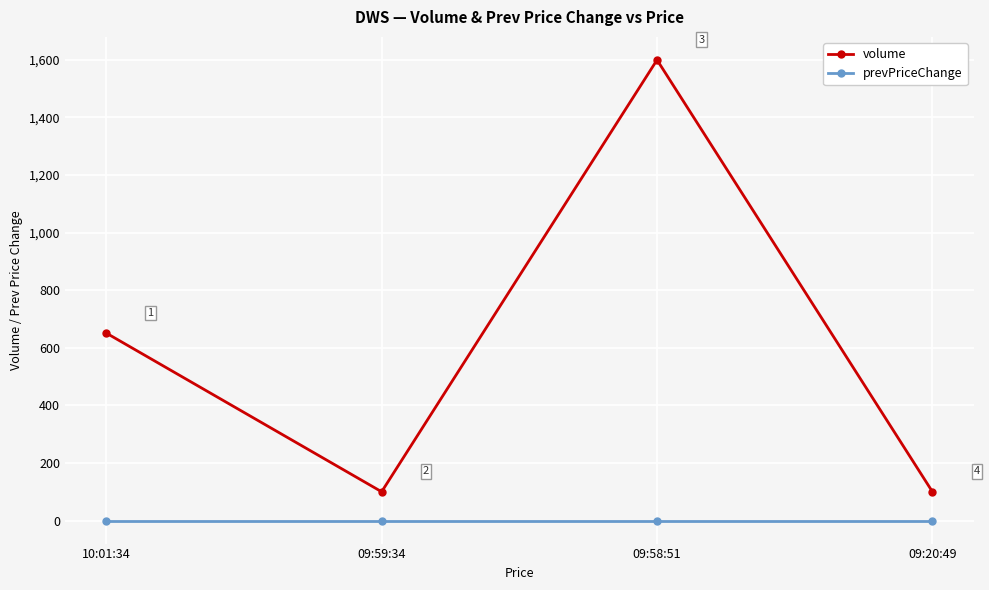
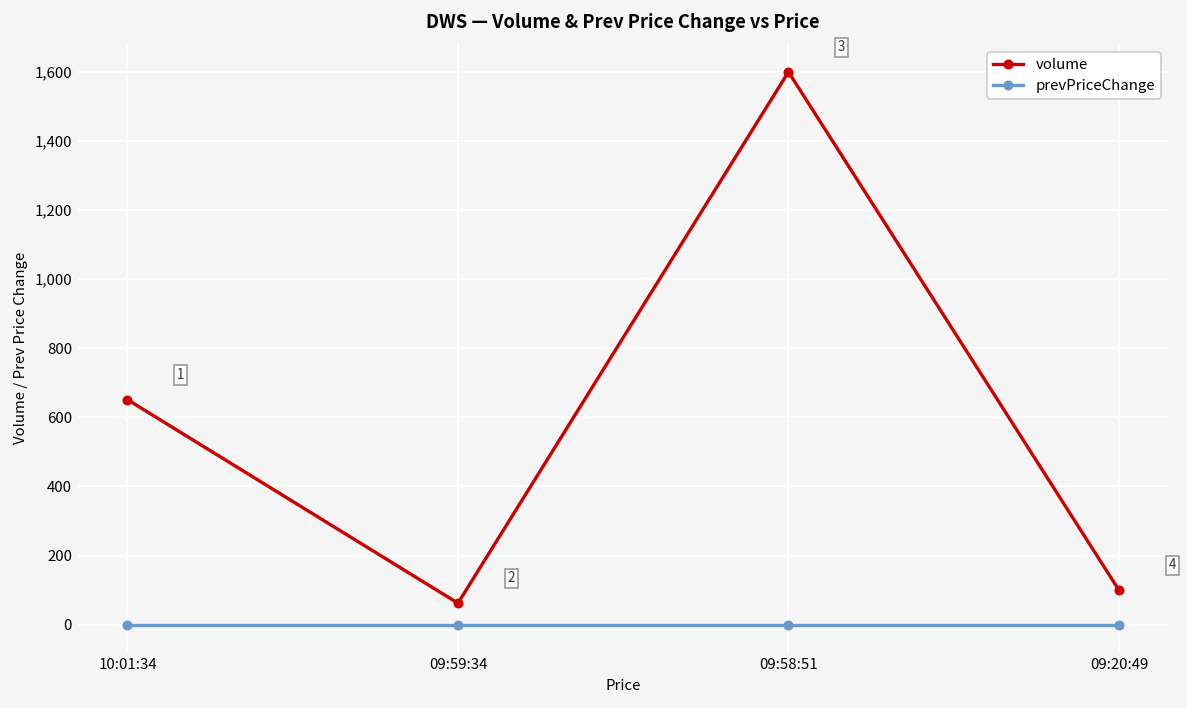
  {
    "volume": {
      "10:01:34": "650",
-     "09:59:34": "100",
+     "09:59:34": "60",
      "09:58:51": "1,600",
      "09:20:49": "100"
    },
    "prevPriceChange": {
      "10:01:34": "0",
      "09:59:34": "0",
      "09:58:51": "0",
      "09:20:49": "0"
    }
  }
